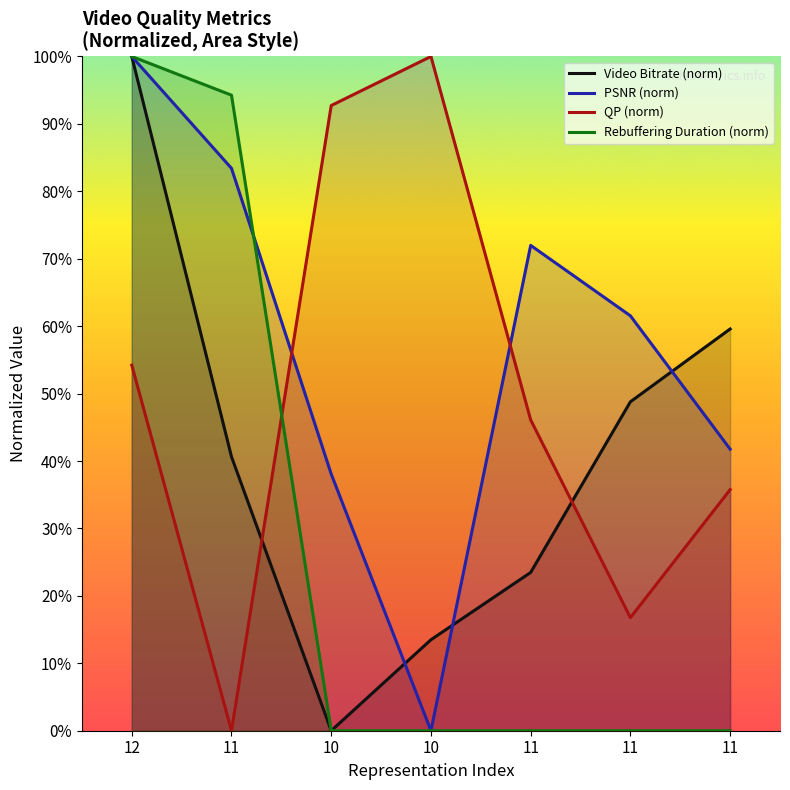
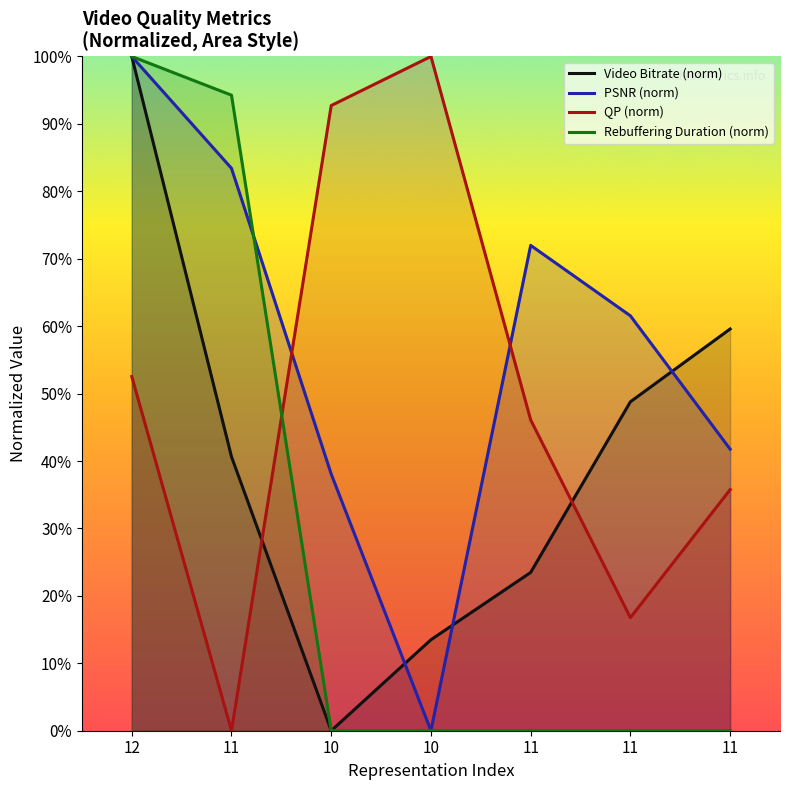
  {
    "QP (norm)": {
-     "12": "54%"
+     "12": "53%"
    }
  }
